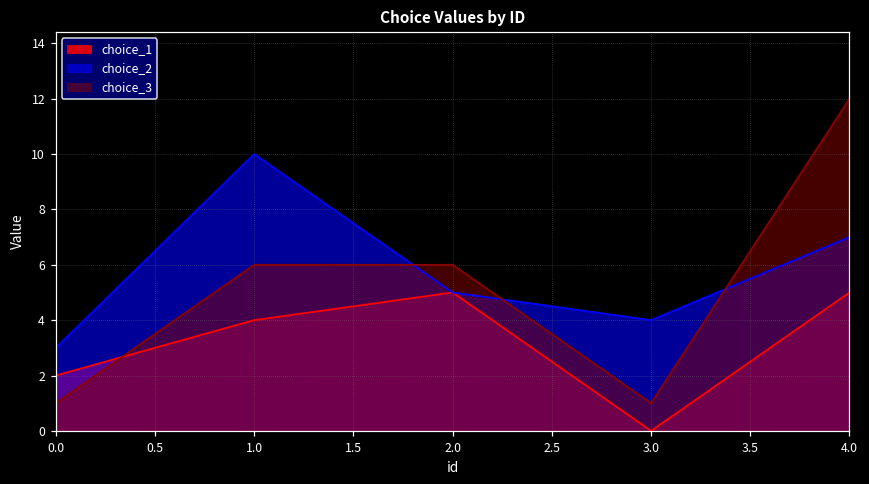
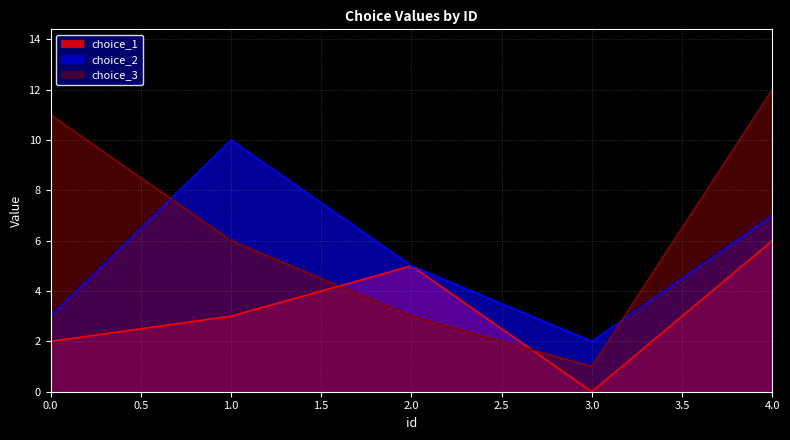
  {
    "choice_1": {
      "0.0": 2,
-     "1.0": 4,
+     "1.0": 3,
      "3.0": 0,
-     "4.0": 5
+     "4.0": 6
    },
    "choice_2": {
      "0.0": 3,
      "1.0": 10,
-     "3.0": 4,
+     "3.0": 2,
      "4.0": 7
    },
    "choice_3": {
-     "0.0": 1,
+     "0.0": 11,
      "1.0": 6,
-     "2.0": 6,
+     "2.0": 3,
      "3.0": 1,
      "4.0": 12
    }
  }
